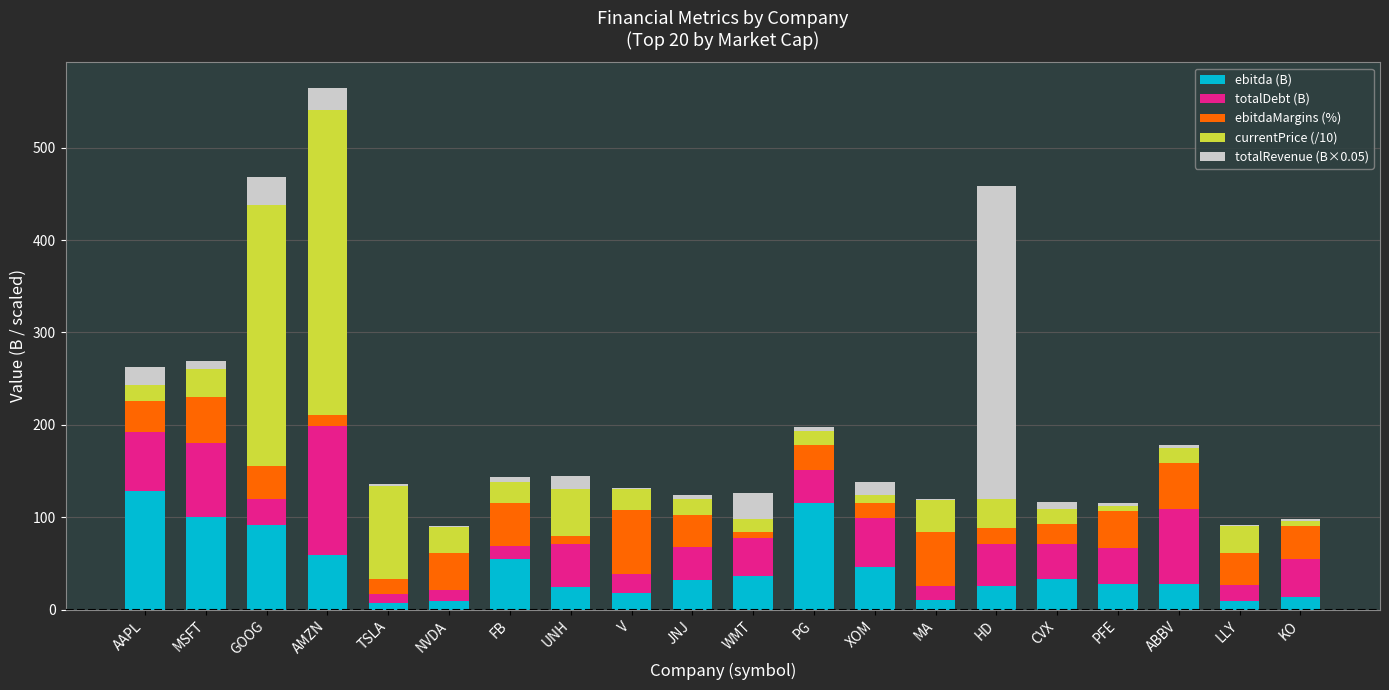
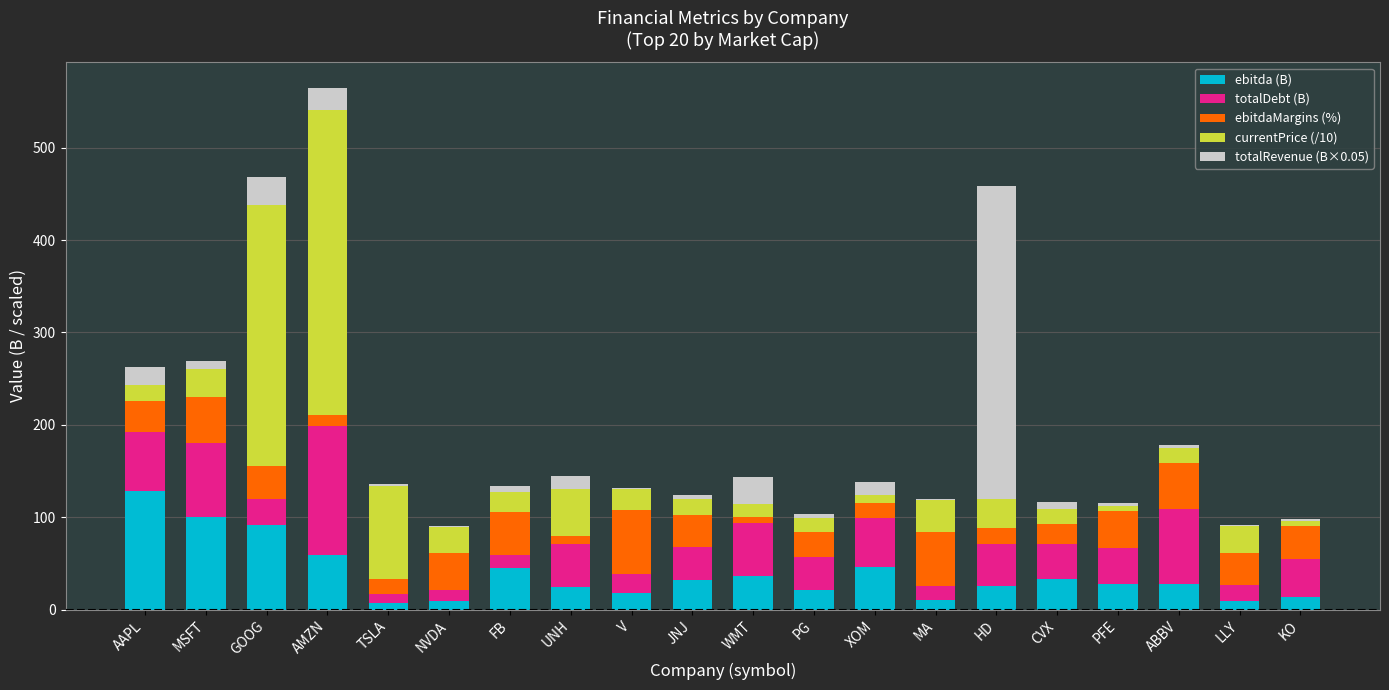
  {
    "ebitda (B)": {
      "AAPL": 130,
      "MSFT": 100,
      "GOOG": 90,
      "AMZN": 60,
      "TSLA": 10,
      "NVDA": 10,
-     "FB": 50,
+     "FB": 40,
      "UNH": 20,
      "V": 20,
      "JNJ": 30,
      "WMT": 40,
-     "PG": 120,
+     "PG": 20,
      "XOM": 50,
      "MA": 10,
      "HD": 30,
      "CVX": 30,
      "PFE": 30,
      "ABBV": 30,
      "LLY": 10,
      "KO": 10
    },
    "totalDebt (B)": {
      "AAPL": 60,
      "MSFT": 80,
      "GOOG": 30,
      "AMZN": 140,
      "TSLA": 10,
      "NVDA": 10,
      "FB": 10,
      "UNH": 50,
      "V": 20,
      "JNJ": 30,
-     "WMT": 40,
+     "WMT": 60,
      "PG": 40,
      "XOM": 50,
      "MA": 10,
      "HD": 50,
      "CVX": 40,
      "PFE": 40,
      "ABBV": 80,
      "LLY": 20,
      "KO": 40
    },
    "ebitdaMargins (%)": {
      "AAPL": 30,
      "MSFT": 50,
      "GOOG": 40,
      "AMZN": 10,
      "TSLA": 20,
      "NVDA": 40,
      "FB": 50,
      "UNH": 10,
      "V": 70,
      "JNJ": 30,
      "WMT": 10,
      "PG": 30,
      "XOM": 20,
      "MA": 60,
      "HD": 20,
      "CVX": 20,
      "PFE": 40,
      "ABBV": 50,
      "LLY": 30,
      "KO": 40
    },
    "currentPrice (/10)": {
      "AAPL": 20,
      "MSFT": 30,
      "GOOG": 280,
      "AMZN": 330,
      "TSLA": 100,
      "NVDA": 30,
      "FB": 20,
      "UNH": 50,
      "V": 20,
      "JNJ": 20,
      "WMT": 10,
      "PG": 20,
      "XOM": 10,
      "MA": 30,
      "HD": 30,
      "CVX": 20,
      "PFE": 10,
      "ABBV": 20,
      "LLY": 30,
      "KO": 10
    },
    "totalRevenue (B×0.05)": {
      "AAPL": 20,
      "MSFT": 10,
      "GOOG": 30,
      "AMZN": 20,
      "FB": 10,
      "UNH": 10,
      "JNJ": 0,
      "WMT": 30,
      "PG": 0,
      "XOM": 10,
      "HD": 340,
      "CVX": 10,
      "PFE": 0,
      "ABBV": 0
    }
  }
